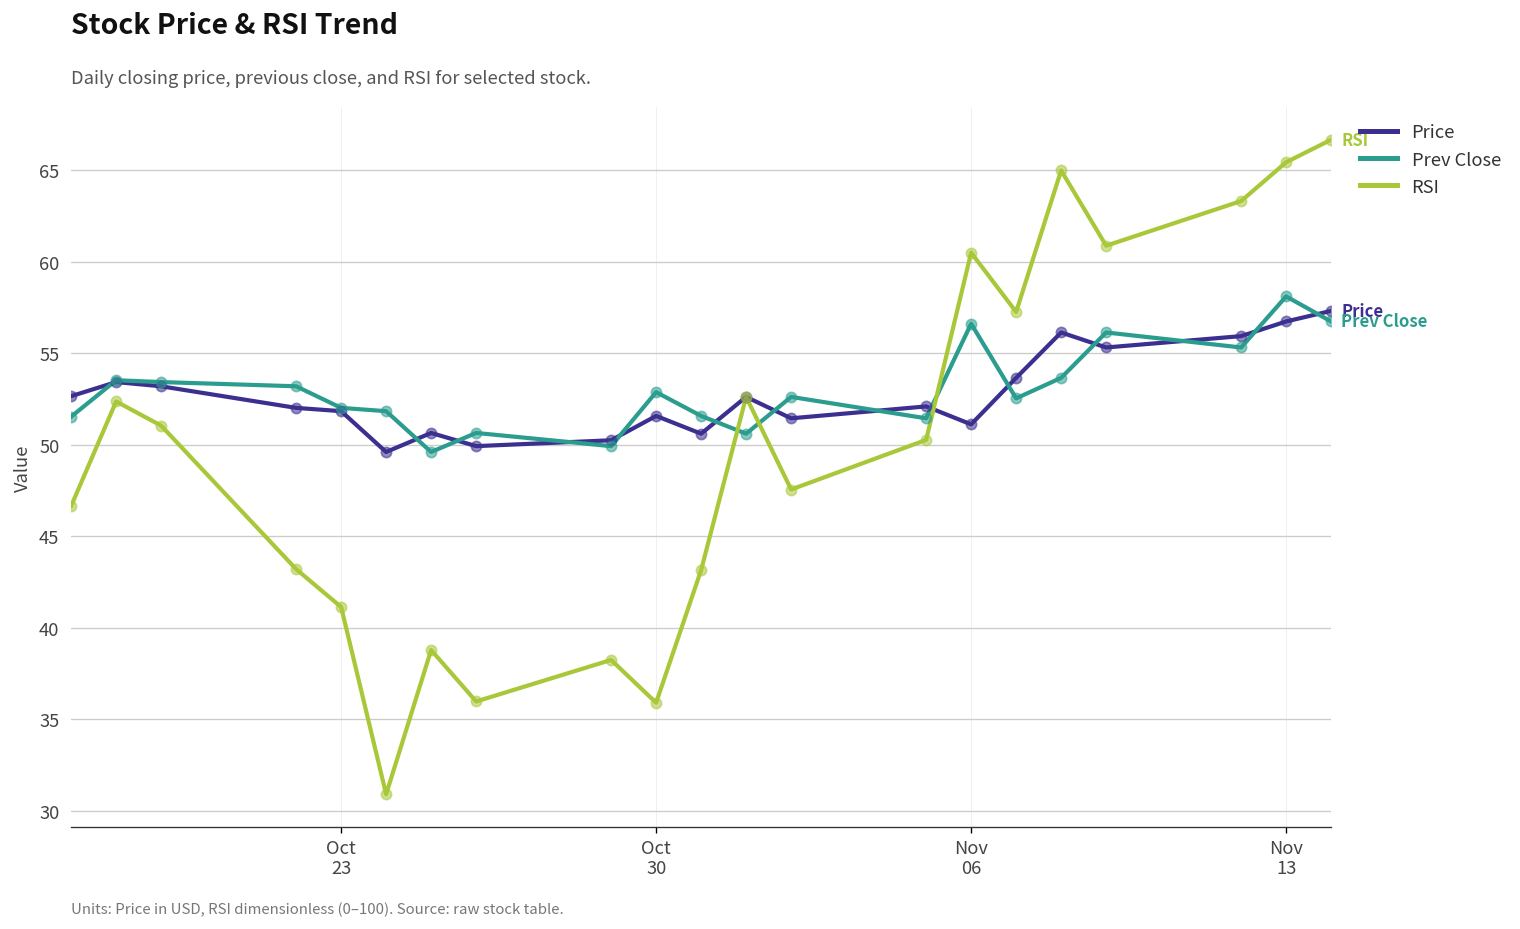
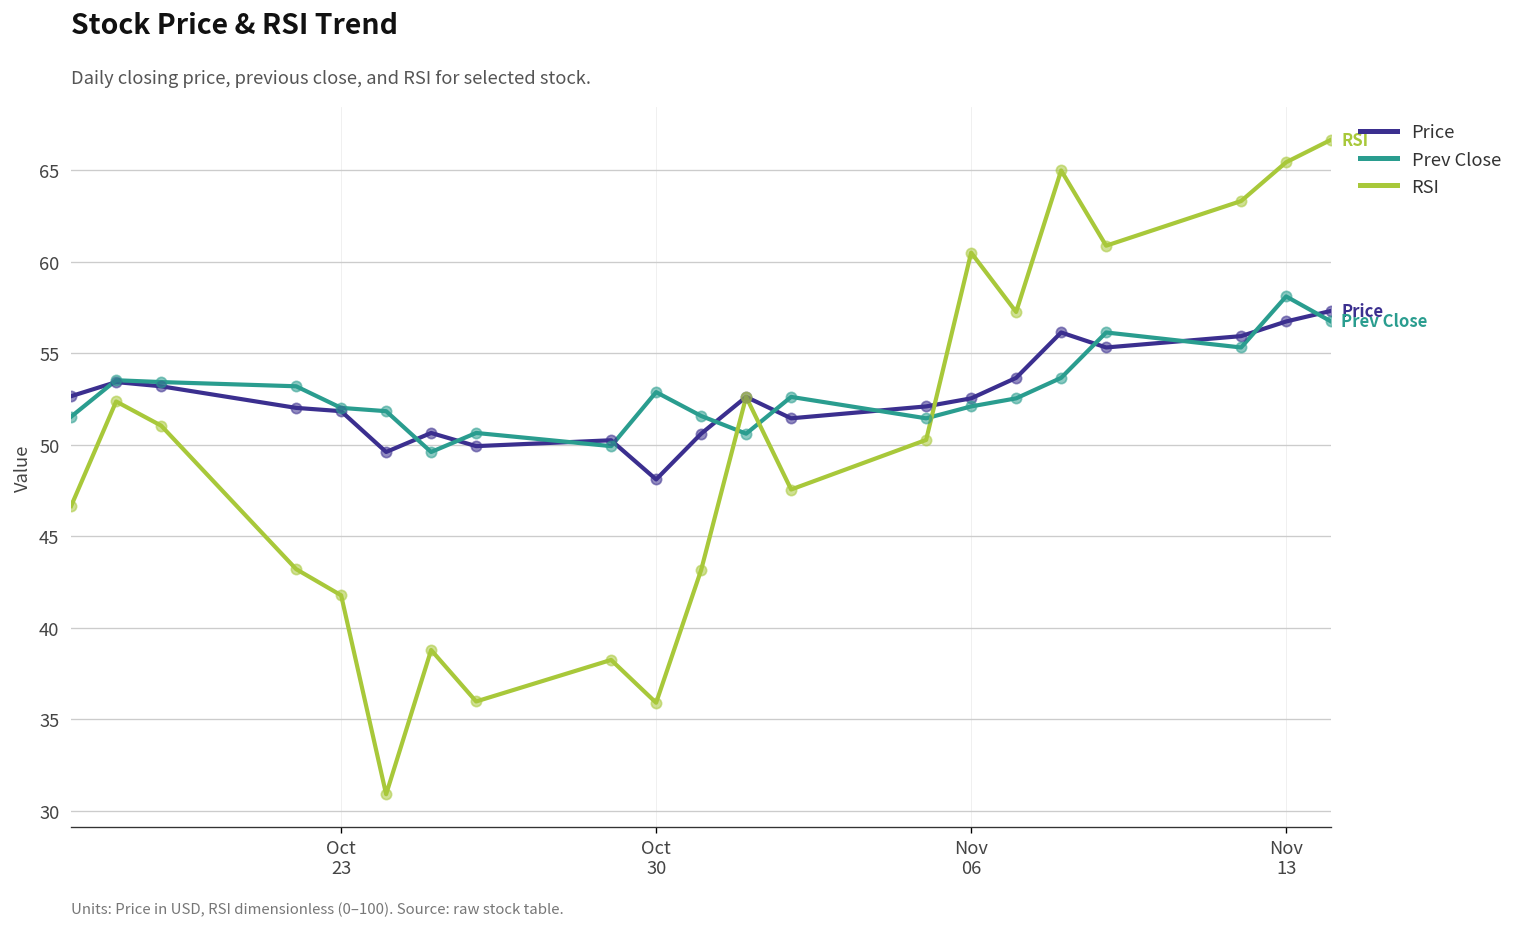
  {
    "Price": {
      "Oct 23": 51.8,
-     "Oct 30": 51.6,
-     "Nov 06": 51.1,
+     "Oct 30": 48.1,
+     "Nov 06": 52.5,
      "Nov 13": 56.7
    },
    "Prev Close": {
      "Oct 23": 52.0,
      "Oct 30": 52.9,
-     "Nov 06": 56.6,
+     "Nov 06": 52.1,
      "Nov 13": 58.1
    },
    "RSI": {
-     "Oct 23": 41.1,
+     "Oct 23": 41.8,
      "Oct 30": 35.9,
      "Nov 06": 60.5,
      "Nov 13": 65.4
    }
  }
